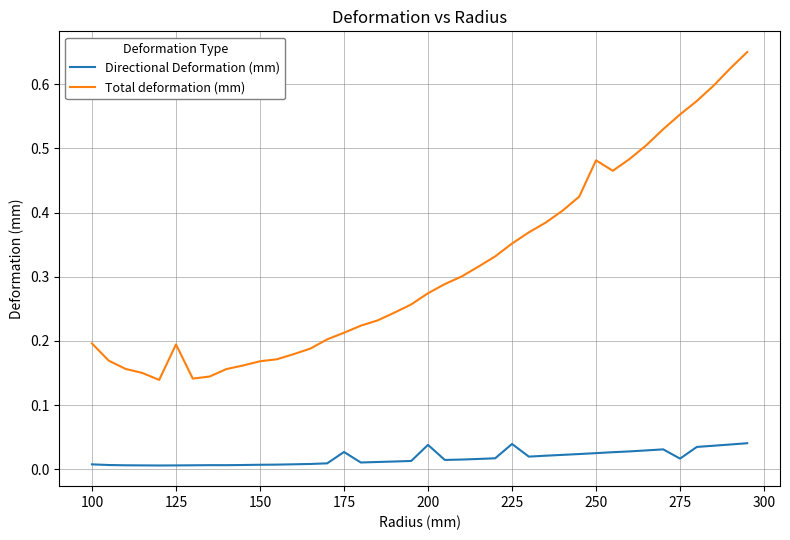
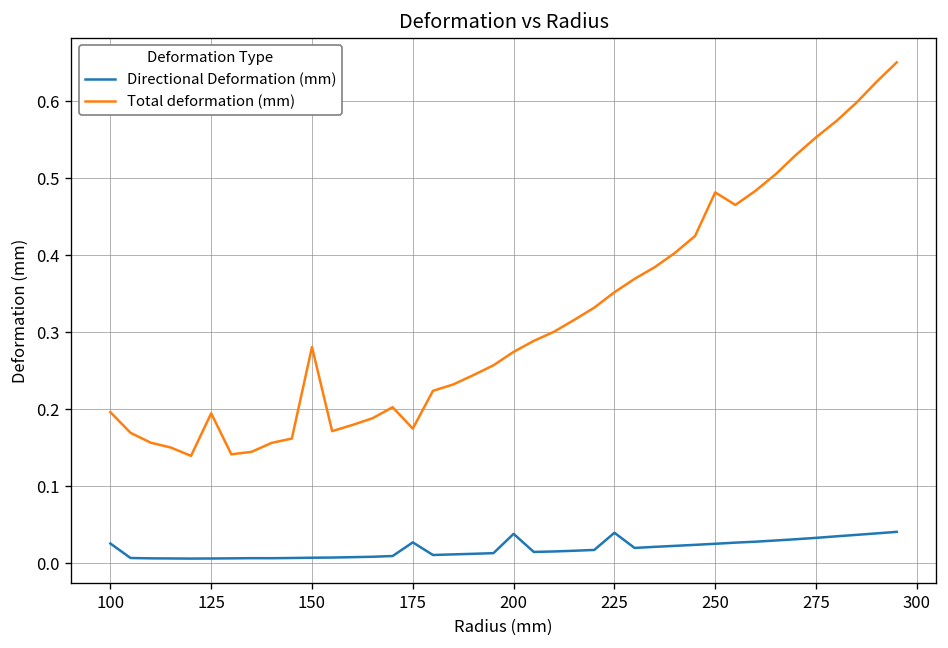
  {
    "Directional Deformation (mm)": {
-     "100": 0.01,
+     "100": 0.03,
      "125": 0.01,
      "150": 0.01,
      "175": 0.03,
      "200": 0.04,
      "225": 0.04,
      "250": 0.03,
-     "275": 0.02
+     "275": 0.03
    },
    "Total deformation (mm)": {
      "100": 0.20,
      "125": 0.19,
-     "150": 0.17,
-     "175": 0.21,
+     "150": 0.28,
+     "175": 0.17,
      "200": 0.27,
      "225": 0.35,
      "250": 0.48,
      "275": 0.55
    }
  }
